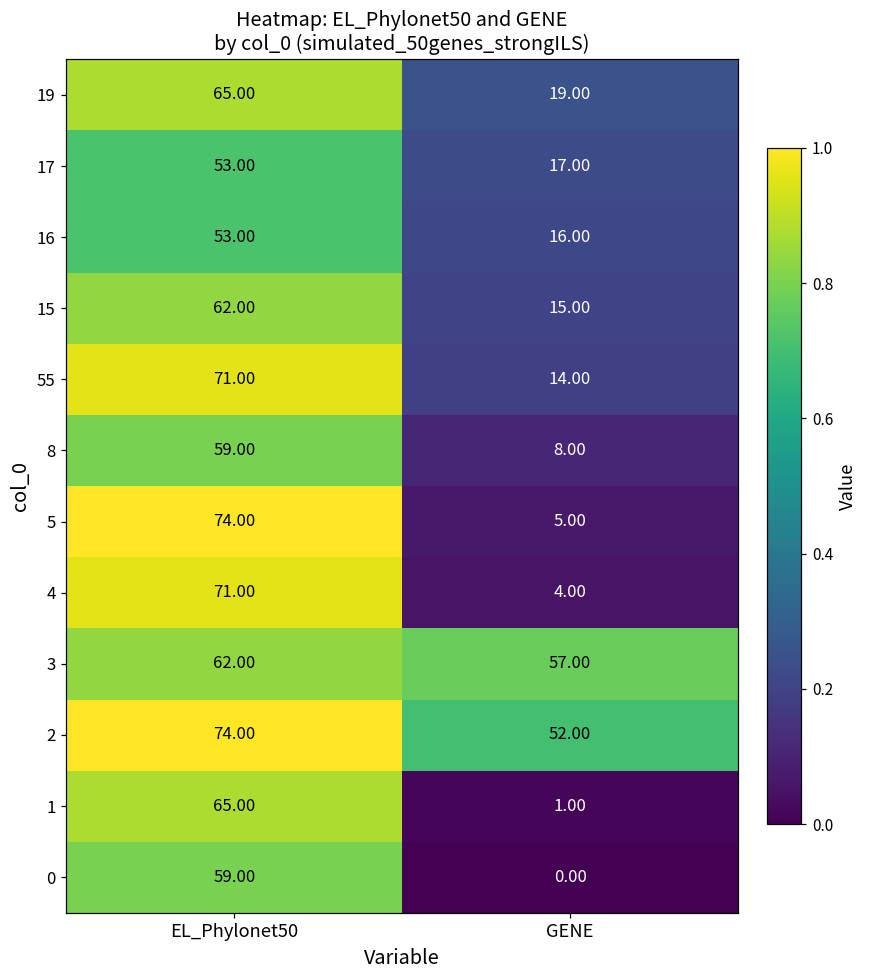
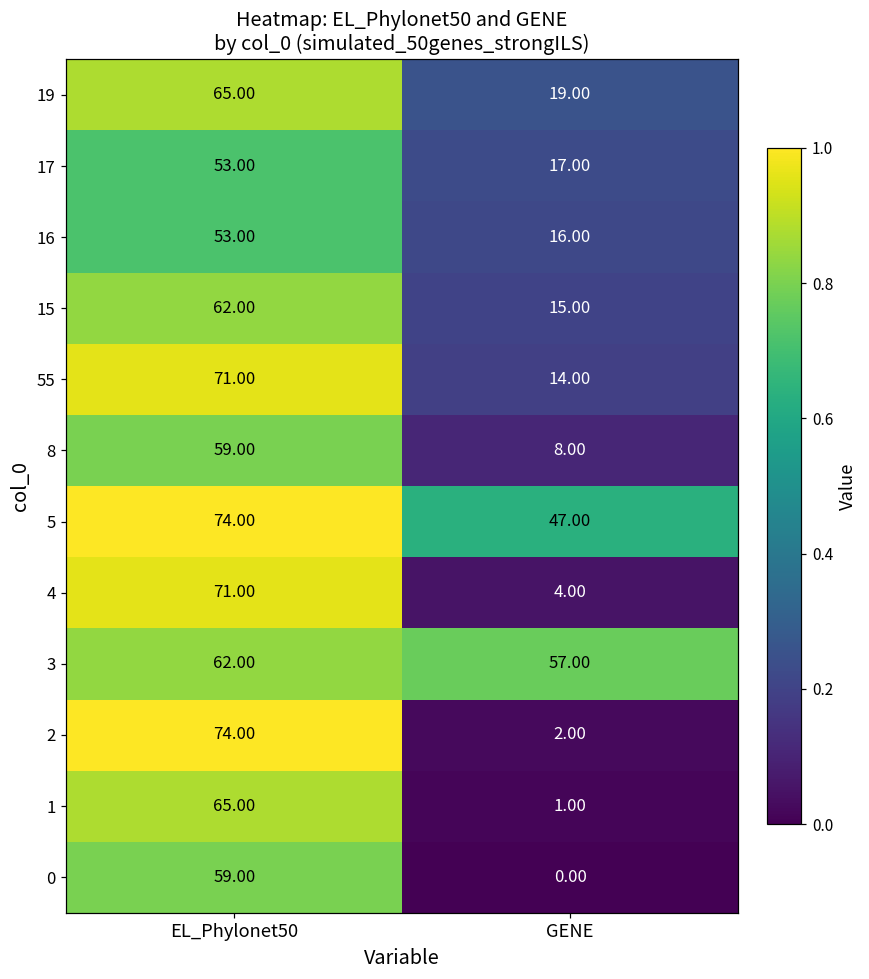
  {
    "19": {
      "EL_Phylonet50": 65.00,
      "GENE": 19.00
    },
    "17": {
      "EL_Phylonet50": 53.00,
      "GENE": 17.00
    },
    "16": {
      "EL_Phylonet50": 53.00,
      "GENE": 16.00
    },
    "15": {
      "EL_Phylonet50": 62.00,
      "GENE": 15.00
    },
    "55": {
      "EL_Phylonet50": 71.00,
      "GENE": 14.00
    },
    "8": {
      "EL_Phylonet50": 59.00,
      "GENE": 8.00
    },
    "5": {
      "EL_Phylonet50": 74.00,
-     "GENE": 5.00
+     "GENE": 47.00
    },
    "4": {
      "EL_Phylonet50": 71.00,
      "GENE": 4.00
    },
    "3": {
      "EL_Phylonet50": 62.00,
      "GENE": 57.00
    },
    "2": {
      "EL_Phylonet50": 74.00,
-     "GENE": 52.00
+     "GENE": 2.00
    },
    "1": {
      "EL_Phylonet50": 65.00,
      "GENE": 1.00
    },
    "0": {
      "EL_Phylonet50": 59.00,
      "GENE": 0.00
    }
  }
